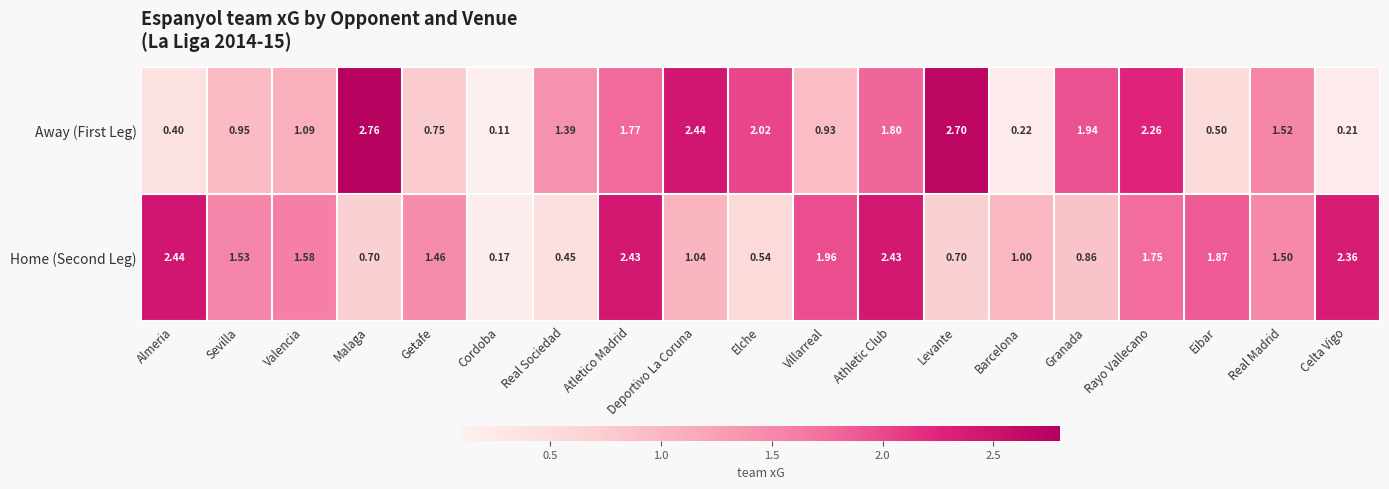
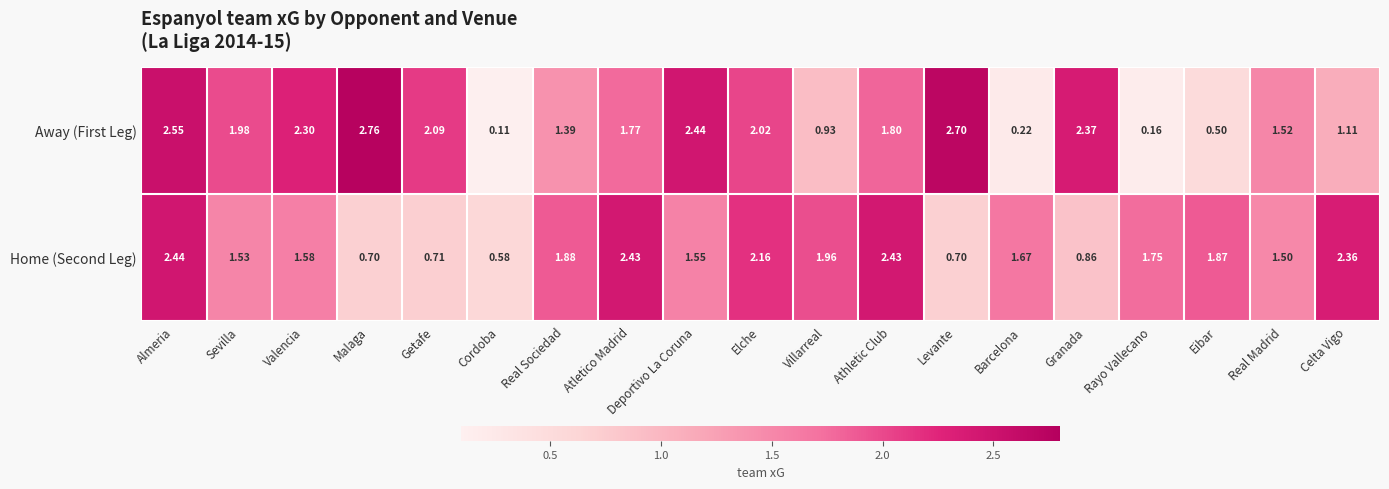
  {
    "Away (First Leg)": {
-     "Almeria": 0.40,
-     "Sevilla": 0.95,
-     "Valencia": 1.09,
+     "Almeria": 2.55,
+     "Sevilla": 1.98,
+     "Valencia": 2.30,
      "Malaga": 2.76,
-     "Getafe": 0.75,
+     "Getafe": 2.09,
      "Cordoba": 0.11,
      "Real Sociedad": 1.39,
      "Atletico Madrid": 1.77,
      "Deportivo La Coruna": 2.44,
      "Elche": 2.02,
      "Villarreal": 0.93,
      "Athletic Club": 1.80,
      "Levante": 2.70,
      "Barcelona": 0.22,
-     "Granada": 1.94,
-     "Rayo Vallecano": 2.26,
+     "Granada": 2.37,
+     "Rayo Vallecano": 0.16,
      "Eibar": 0.50,
      "Real Madrid": 1.52,
-     "Celta Vigo": 0.21
+     "Celta Vigo": 1.11
    },
    "Home (Second Leg)": {
      "Almeria": 2.44,
      "Sevilla": 1.53,
      "Valencia": 1.58,
      "Malaga": 0.70,
-     "Getafe": 1.46,
-     "Cordoba": 0.17,
-     "Real Sociedad": 0.45,
+     "Getafe": 0.71,
+     "Cordoba": 0.58,
+     "Real Sociedad": 1.88,
      "Atletico Madrid": 2.43,
-     "Deportivo La Coruna": 1.04,
-     "Elche": 0.54,
+     "Deportivo La Coruna": 1.55,
+     "Elche": 2.16,
      "Villarreal": 1.96,
      "Athletic Club": 2.43,
      "Levante": 0.70,
-     "Barcelona": 1.00,
+     "Barcelona": 1.67,
      "Granada": 0.86,
      "Rayo Vallecano": 1.75,
      "Eibar": 1.87,
      "Real Madrid": 1.50,
      "Celta Vigo": 2.36
    }
  }
